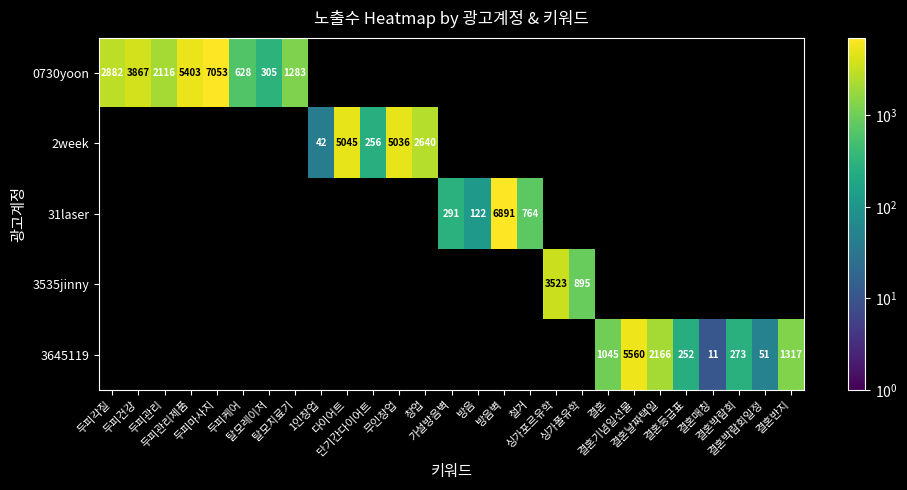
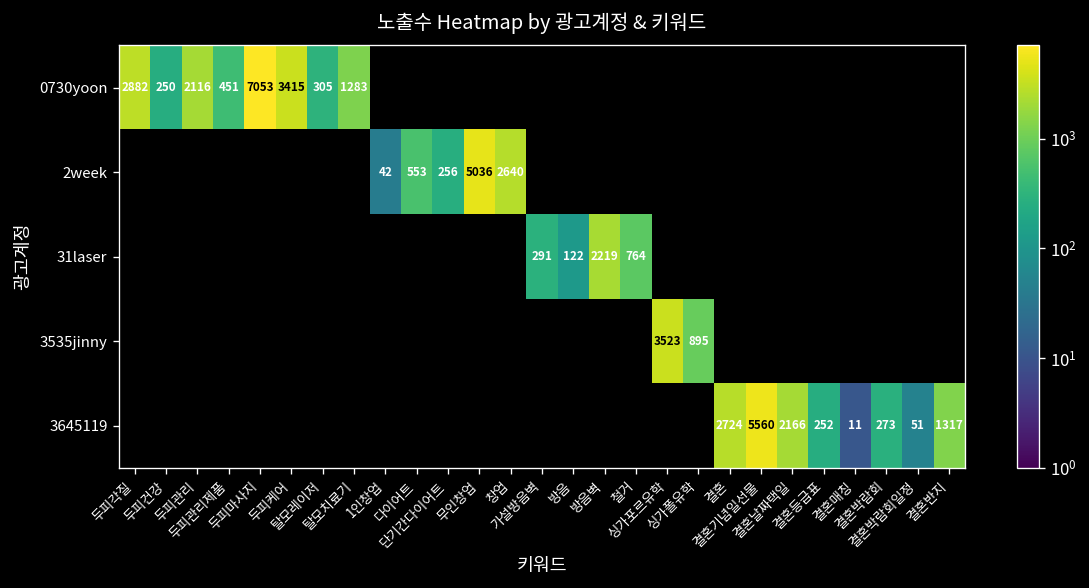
  {
    "0730yoon": {
      "두피각질": 2882,
-     "두피건강": 3867,
+     "두피건강": 250,
      "두피관리": 2116,
-     "두피관리제품": 5403,
+     "두피관리제품": 451,
      "두피마사지": 7053,
-     "두피케어": 628,
+     "두피케어": 3415,
      "탈모레이저": 305,
      "탈모치료기": 1283
    },
    "2week": {
      "1인창업": 42,
-     "다이어트": 5045,
+     "다이어트": 553,
      "단기간다이어트": 256,
      "무인창업": 5036,
      "창업": 2640
    },
    "31laser": {
      "가설방음벽": 291,
      "방음": 122,
-     "방음벽": 6891,
+     "방음벽": 2219,
      "철거": 764
    },
    "3535jinny": {
      "싱가포르유학": 3523,
      "싱가폴유학": 895
    },
    "3645119": {
-     "결혼": 1045,
+     "결혼": 2724,
      "결혼기념일선물": 5560,
      "결혼날짜택일": 2166,
      "결혼등급표": 252,
      "결혼매칭": 11,
      "결혼박람회": 273,
      "결혼박람회일정": 51,
      "결혼반지": 1317
    }
  }
